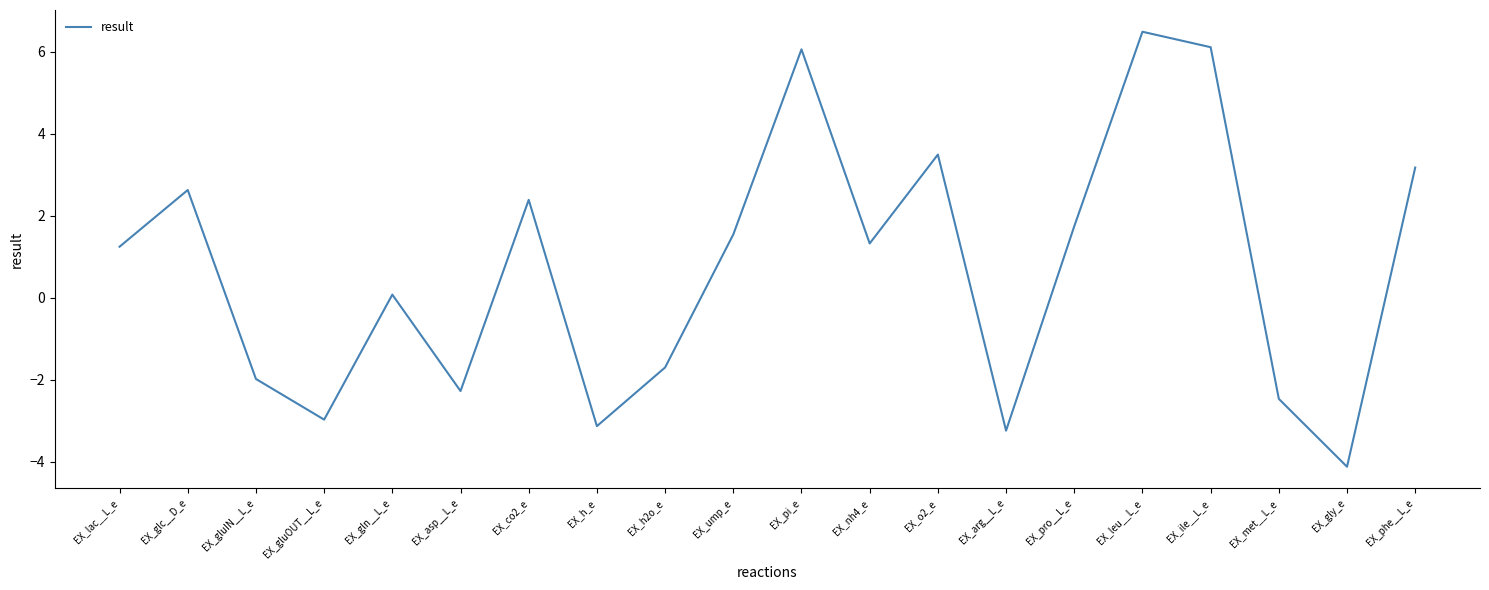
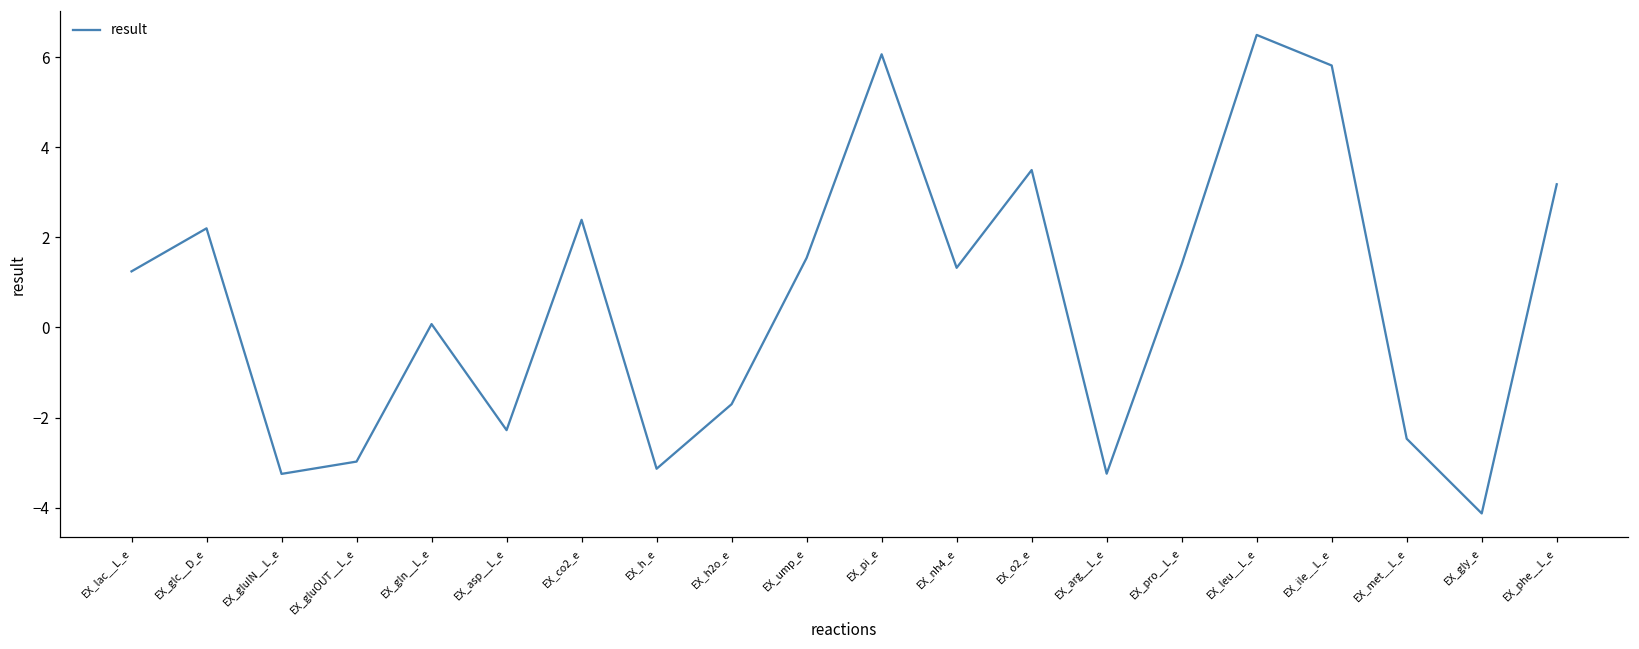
  {
    "EX_lac__L_e": 1.2,
-   "EX_glc__D_e": 2.6,
-   "EX_gluIN__L_e": -2.0,
+   "EX_glc__D_e": 2.2,
+   "EX_gluIN__L_e": -3.3,
    "EX_gluOUT__L_e": -3.0,
    "EX_gln__L_e": 0.1,
    "EX_asp__L_e": -2.3,
    "EX_co2_e": 2.4,
    "EX_h_e": -3.1,
    "EX_h2o_e": -1.7,
    "EX_ump_e": 1.5,
    "EX_pi_e": 6.1,
    "EX_nh4_e": 1.3,
    "EX_o2_e": 3.5,
    "EX_arg__L_e": -3.2,
-   "EX_pro__L_e": 1.7,
+   "EX_pro__L_e": 1.4,
    "EX_leu__L_e": 6.5,
-   "EX_ile__L_e": 6.1,
+   "EX_ile__L_e": 5.8,
    "EX_met__L_e": -2.5,
    "EX_gly_e": -4.1,
    "EX_phe__L_e": 3.2
  }
